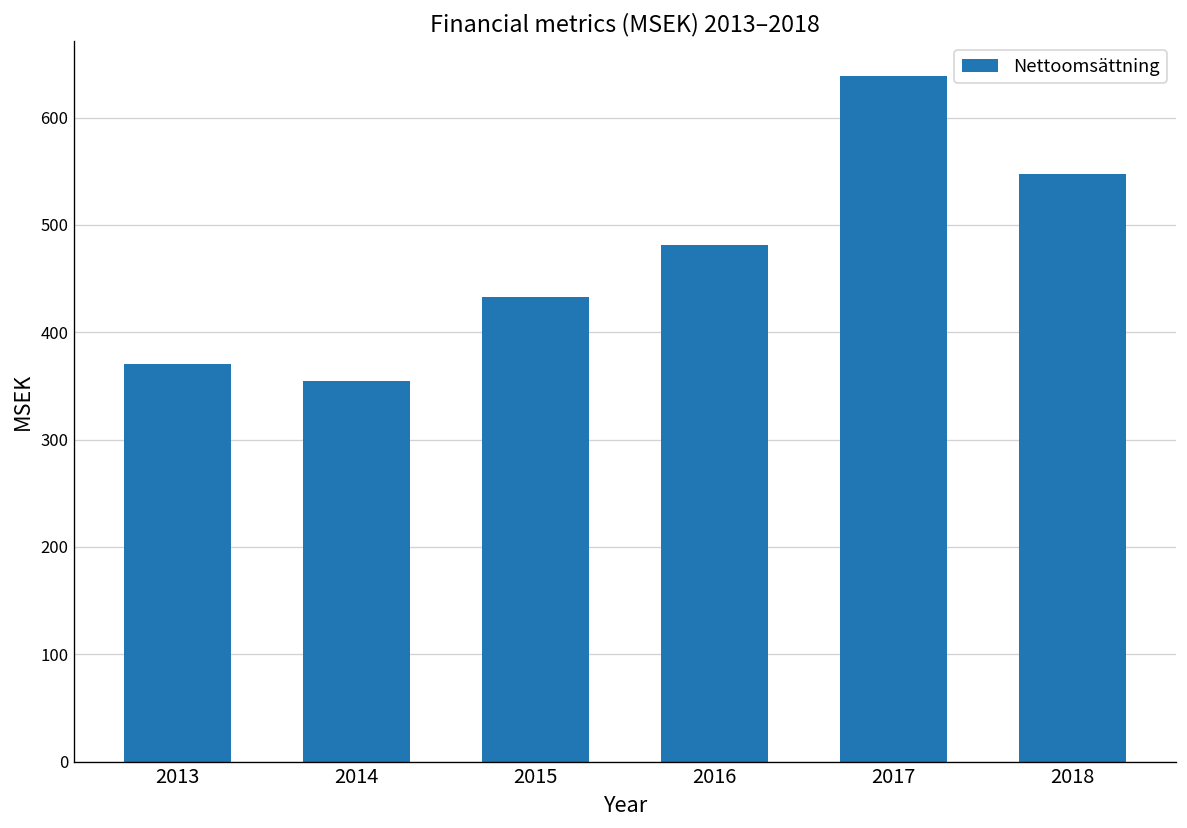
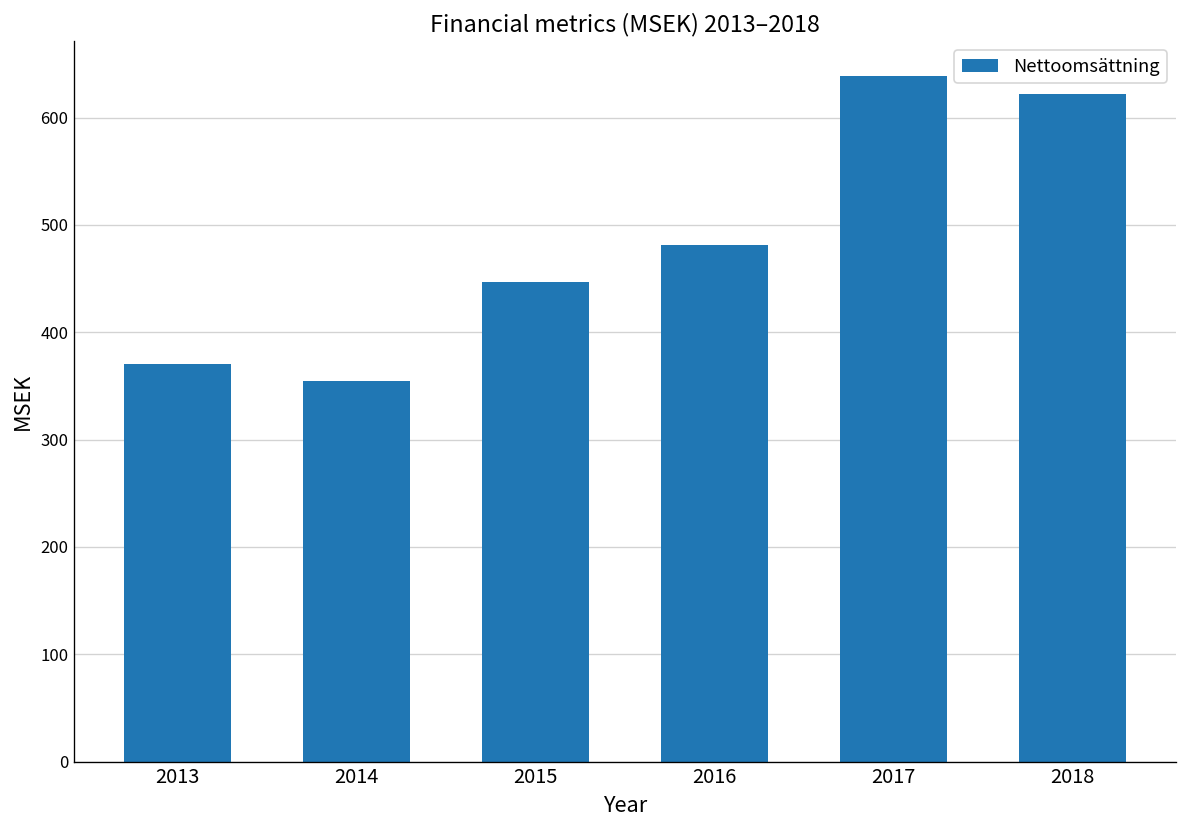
  {
    "2013": 370,
    "2014": 350,
-   "2015": 430,
+   "2015": 450,
    "2016": 480,
    "2017": 640,
-   "2018": 550
+   "2018": 620
  }
